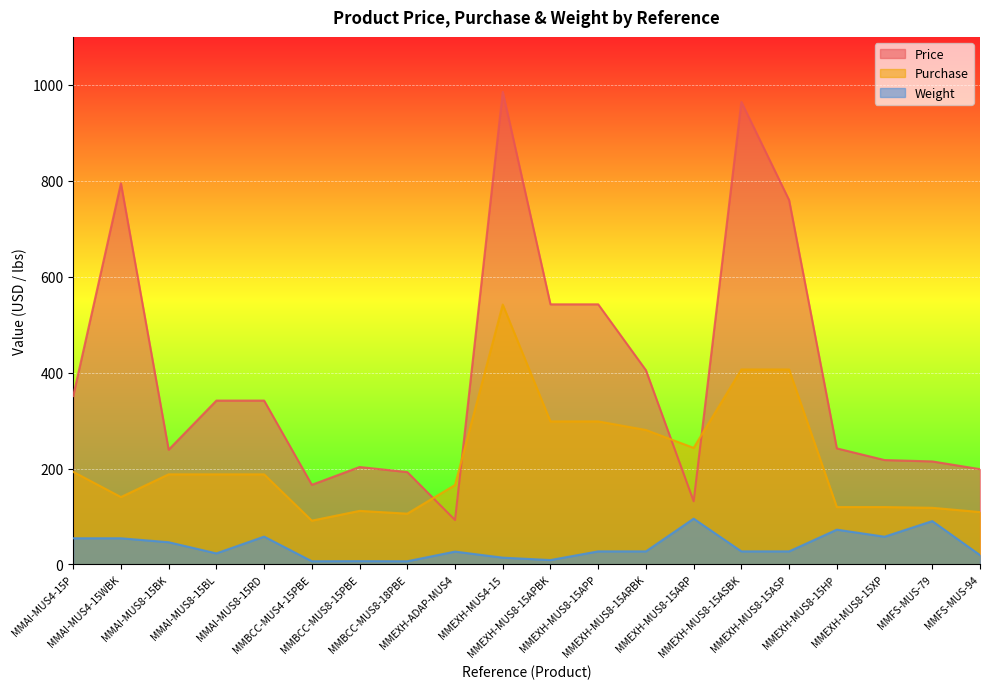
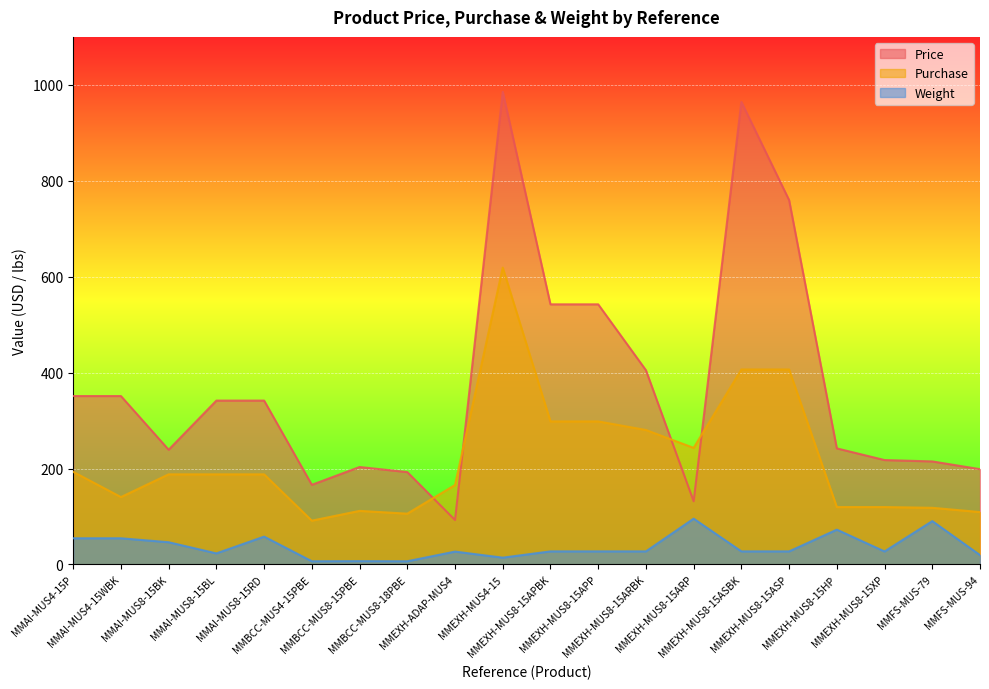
  {
    "Price": {
      "MMAI-MUS4-15P": 350,
-     "MMAI-MUS4-15WBK": 790,
+     "MMAI-MUS4-15WBK": 350,
      "MMAI-MUS8-15BK": 240,
      "MMAI-MUS8-15BL": 340,
      "MMAI-MUS8-15RD": 340,
      "MMBCC-MUS4-15PBE": 170,
      "MMBCC-MUS8-15PBE": 200,
      "MMBCC-MUS8-18PBE": 190,
      "MMEXH-ADAP-MUS4": 90,
      "MMEXH-MUS4-15": 990,
      "MMEXH-MUS8-15APBK": 540,
      "MMEXH-MUS8-15APP": 540,
      "MMEXH-MUS8-15ARBK": 410,
      "MMEXH-MUS8-15ARP": 130,
      "MMEXH-MUS8-15ASBK": 960,
      "MMEXH-MUS8-15ASP": 760,
      "MMEXH-MUS8-15HP": 240,
      "MMEXH-MUS8-15XP": 220,
      "MMFS-MUS-79": 210,
      "MMFS-MUS-94": 200
    },
    "Purchase": {
      "MMAI-MUS4-15P": 190,
      "MMAI-MUS4-15WBK": 140,
      "MMAI-MUS8-15BK": 190,
      "MMAI-MUS8-15BL": 190,
      "MMAI-MUS8-15RD": 190,
      "MMBCC-MUS4-15PBE": 90,
      "MMBCC-MUS8-15PBE": 110,
      "MMBCC-MUS8-18PBE": 110,
      "MMEXH-ADAP-MUS4": 170,
-     "MMEXH-MUS4-15": 540,
+     "MMEXH-MUS4-15": 620,
      "MMEXH-MUS8-15APBK": 300,
      "MMEXH-MUS8-15APP": 300,
      "MMEXH-MUS8-15ARBK": 280,
      "MMEXH-MUS8-15ARP": 240,
      "MMEXH-MUS8-15ASBK": 410,
      "MMEXH-MUS8-15ASP": 410,
      "MMEXH-MUS8-15HP": 120,
      "MMEXH-MUS8-15XP": 120,
      "MMFS-MUS-79": 120,
      "MMFS-MUS-94": 110
    },
    "Weight": {
      "MMAI-MUS4-15P": 50,
      "MMAI-MUS4-15WBK": 50,
      "MMAI-MUS8-15BK": 50,
      "MMAI-MUS8-15BL": 20,
      "MMAI-MUS8-15RD": 60,
      "MMBCC-MUS4-15PBE": 10,
      "MMBCC-MUS8-15PBE": 10,
      "MMBCC-MUS8-18PBE": 10,
      "MMEXH-ADAP-MUS4": 30,
      "MMEXH-MUS4-15": 10,
-     "MMEXH-MUS8-15APBK": 10,
+     "MMEXH-MUS8-15APBK": 30,
      "MMEXH-MUS8-15APP": 30,
      "MMEXH-MUS8-15ARBK": 30,
      "MMEXH-MUS8-15ARP": 100,
      "MMEXH-MUS8-15ASBK": 30,
      "MMEXH-MUS8-15ASP": 30,
      "MMEXH-MUS8-15HP": 70,
-     "MMEXH-MUS8-15XP": 60,
+     "MMEXH-MUS8-15XP": 30,
      "MMFS-MUS-79": 90,
      "MMFS-MUS-94": 20
    }
  }
